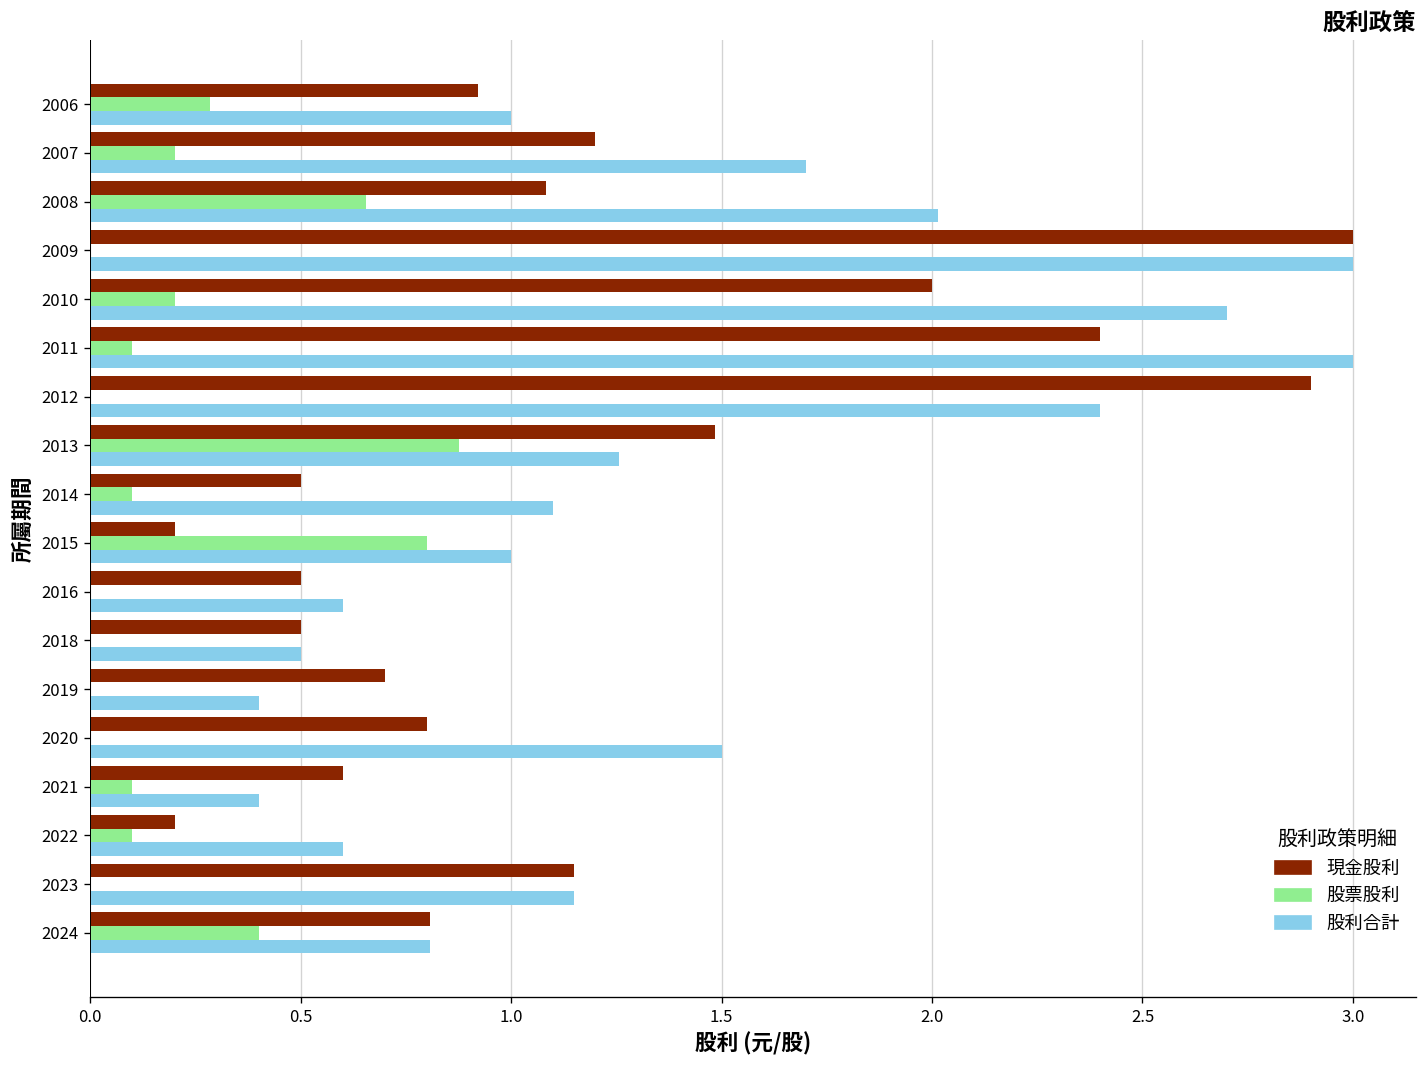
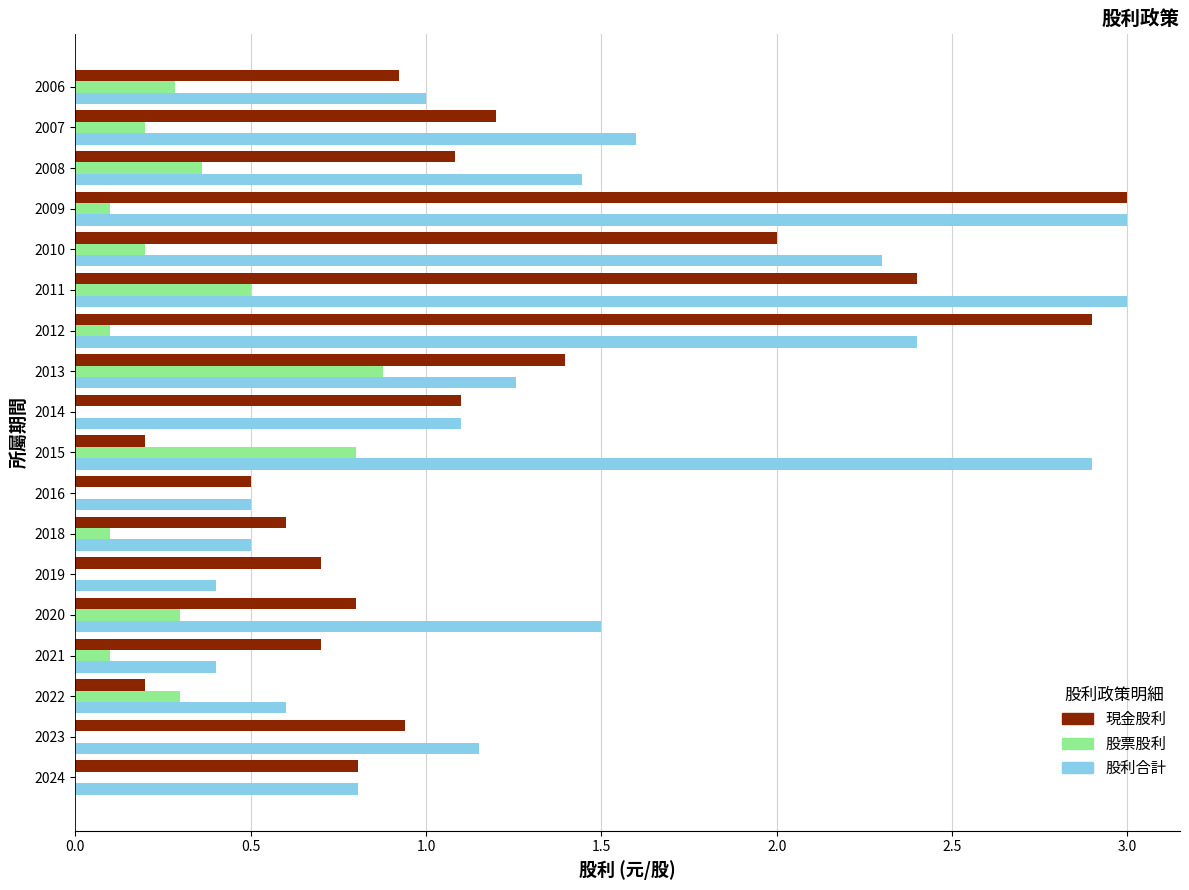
  {
    "現金股利": {
      "2006": 0.92,
      "2007": 1.20,
      "2008": 1.08,
      "2009": 3.00,
      "2010": 2.00,
      "2011": 2.40,
      "2012": 2.90,
-     "2013": 1.49,
-     "2014": 0.5,
+     "2013": 1.40,
+     "2014": 1.1,
      "2015": 0.20,
      "2016": 0.50,
-     "2018": 0.5,
+     "2018": 0.6,
      "2019": 0.70,
      "2020": 0.80,
-     "2021": 0.6,
+     "2021": 0.7,
      "2022": 0.20,
-     "2023": 1.15,
+     "2023": 0.94,
      "2024": 0.81
    },
    "股票股利": {
      "2006": 0.28,
      "2007": 0.20,
-     "2008": 0.65,
-     "2009": 0.0,
+     "2008": 0.36,
+     "2009": 0.1,
      "2010": 0.20,
-     "2011": 0.1,
-     "2012": 0.0,
+     "2011": 0.5,
+     "2012": 0.1,
      "2013": 0.88,
-     "2014": 0.1,
+     "2014": 0.0,
      "2015": 0.80,
      "2016": 0.00,
-     "2018": 0.0,
+     "2018": 0.1,
      "2019": 0.00,
-     "2020": 0.0,
+     "2020": 0.3,
      "2021": 0.10,
-     "2022": 0.1,
+     "2022": 0.3,
      "2023": 0.00,
-     "2024": 0.4
+     "2024": 0.0
    },
    "股利合計": {
      "2006": 1.00,
-     "2007": 1.7,
-     "2008": 2.02,
+     "2007": 1.6,
+     "2008": 1.44,
      "2009": 3.00,
-     "2010": 2.7,
+     "2010": 2.3,
      "2011": 3.00,
      "2012": 2.40,
      "2013": 1.26,
      "2014": 1.10,
-     "2015": 1.0,
-     "2016": 0.6,
+     "2015": 2.9,
+     "2016": 0.5,
      "2018": 0.50,
      "2019": 0.40,
      "2020": 1.50,
      "2021": 0.40,
      "2022": 0.60,
      "2023": 1.15,
      "2024": 0.81
    }
  }
